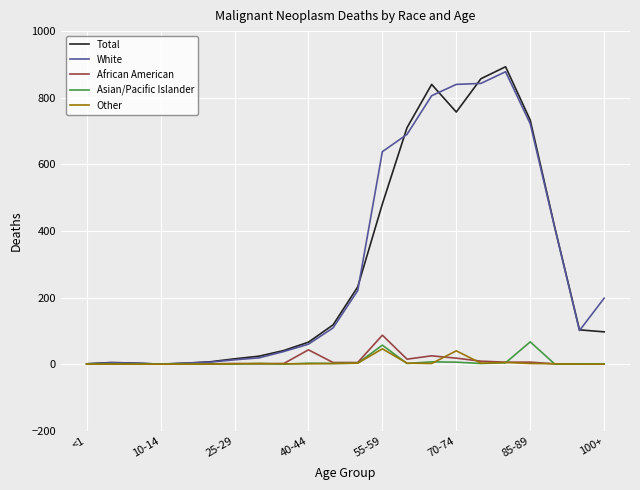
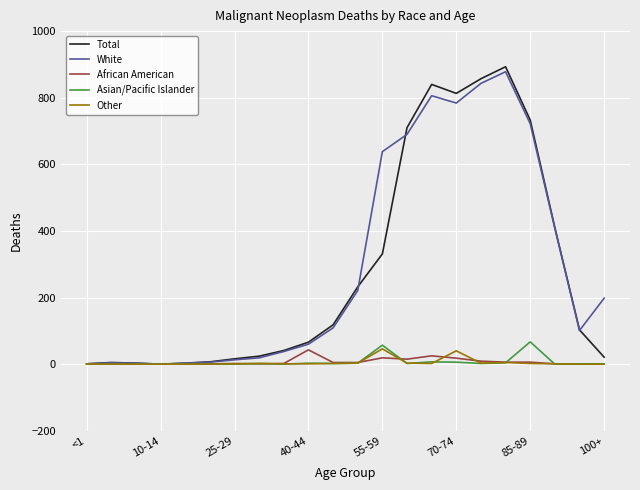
  {
    "Total": {
-     "55-59": 480,
-     "70-74": 760,
+     "55-59": 330,
+     "70-74": 810,
      "85-89": 730,
-     "100+": 100
+     "100+": 20
    },
    "White": {
      "55-59": 640,
-     "70-74": 840,
+     "70-74": 780,
      "85-89": 720,
      "100+": 200
    },
    "African American": {
      "40-44": 40,
-     "55-59": 90,
+     "55-59": 20,
      "70-74": 20
    },
    "Asian/Pacific Islander": {
      "55-59": 60,
      "70-74": 10,
      "85-89": 70
    },
    "Other": {
      "55-59": 50,
      "70-74": 40
    }
  }
